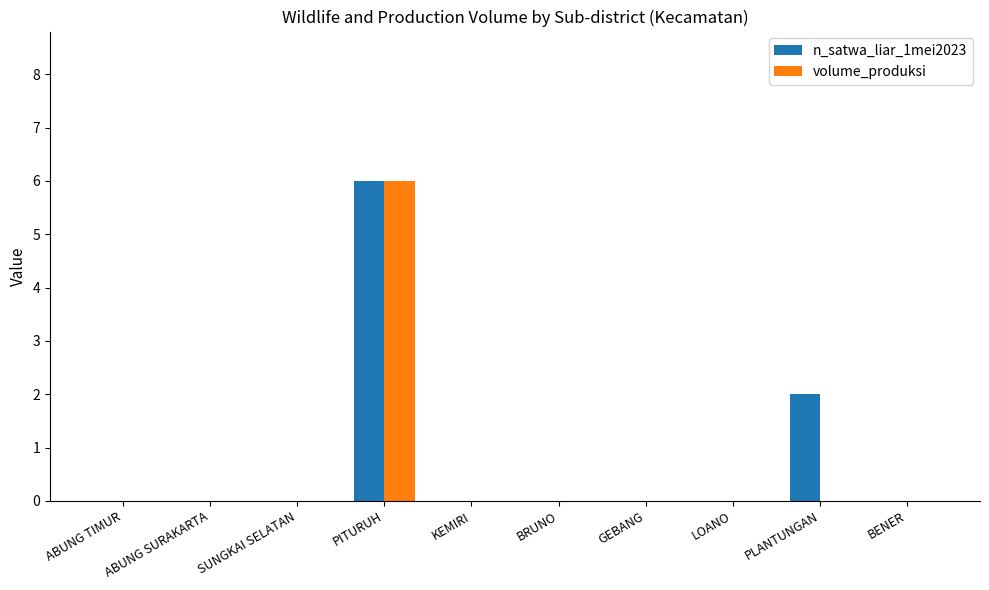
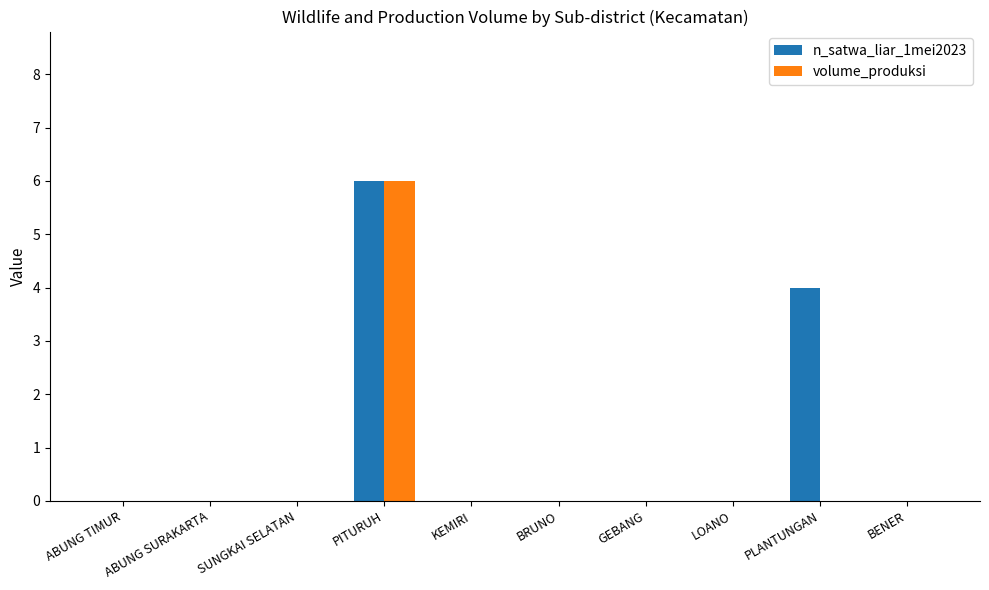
  {
    "n_satwa_liar_1mei2023": {
      "ABUNG TIMUR": 0,
      "ABUNG SURAKARTA": 0,
      "SUNGKAI SELATAN": 0,
      "PITURUH": 6,
      "KEMIRI": 0,
      "BRUNO": 0,
      "GEBANG": 0,
      "LOANO": 0,
-     "PLANTUNGAN": 2,
+     "PLANTUNGAN": 4,
      "BENER": 0
    },
    "volume_produksi": {
      "ABUNG TIMUR": 0,
      "ABUNG SURAKARTA": 0,
      "SUNGKAI SELATAN": 0,
      "PITURUH": 6,
      "KEMIRI": 0,
      "BRUNO": 0,
      "GEBANG": 0,
      "LOANO": 0,
      "PLANTUNGAN": 0,
      "BENER": 0
    }
  }
